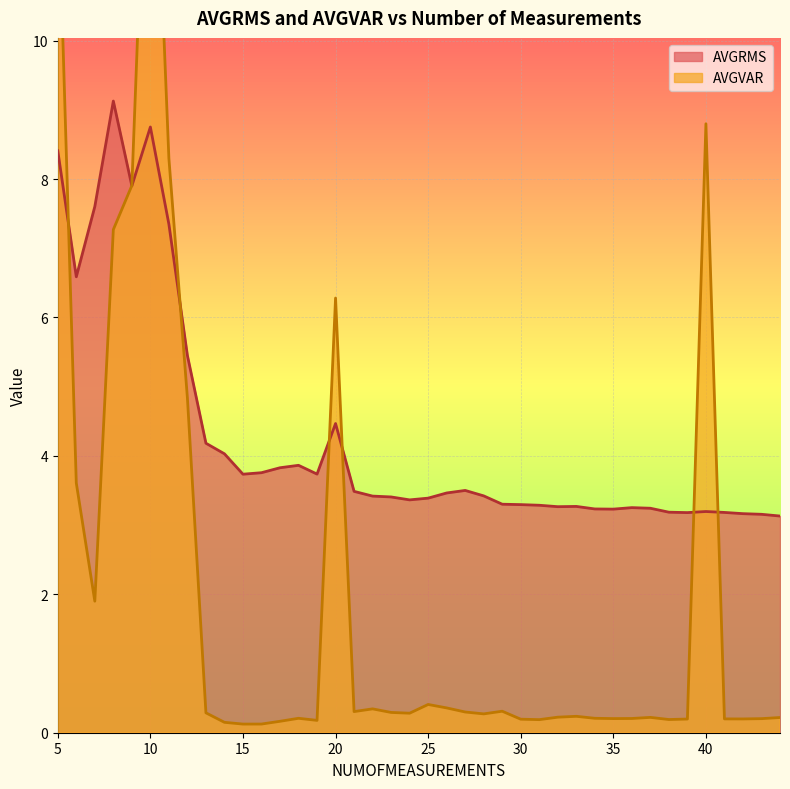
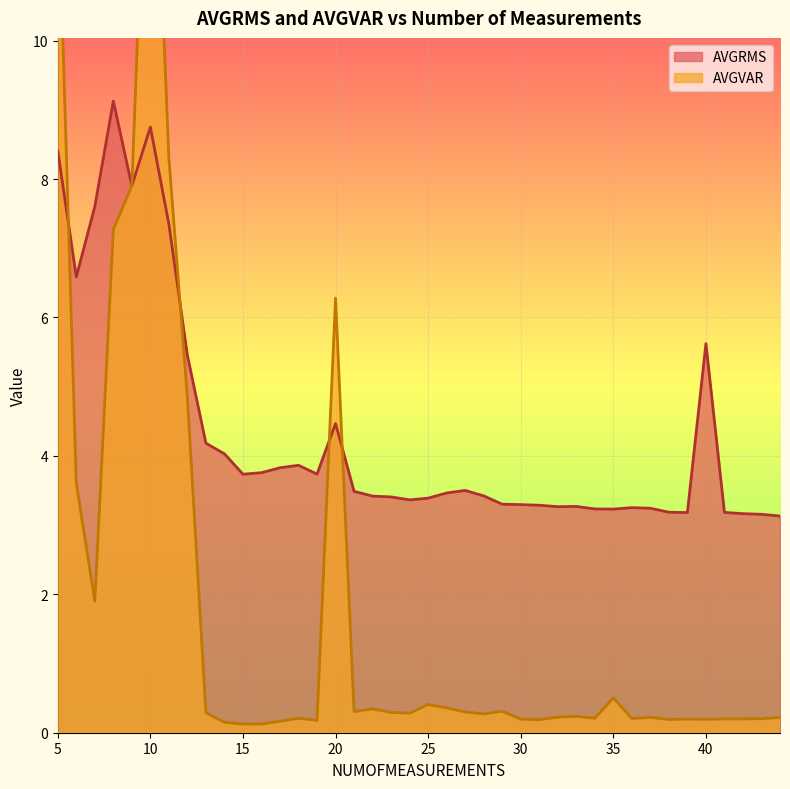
  {
    "AVGRMS": {
      "5": 8.4,
      "10": 8.8,
      "15": 3.7,
      "20": 4.5,
      "25": 3.4,
      "30": 3.3,
      "35": 3.2,
-     "40": 3.2
+     "40": 5.6
    },
    "AVGVAR": {
      "15": 0.1,
      "20": 6.3,
      "25": 0.4,
      "30": 0.2,
-     "35": 0.2,
-     "40": 8.8
+     "35": 0.5,
+     "40": 0.2
    }
  }
